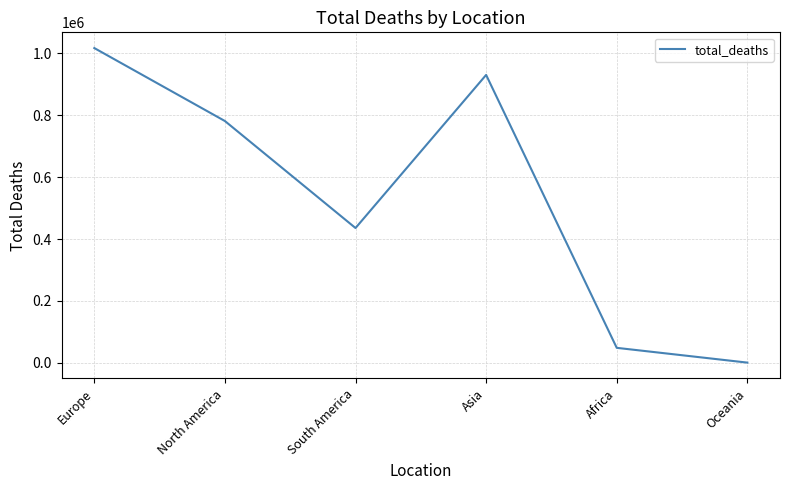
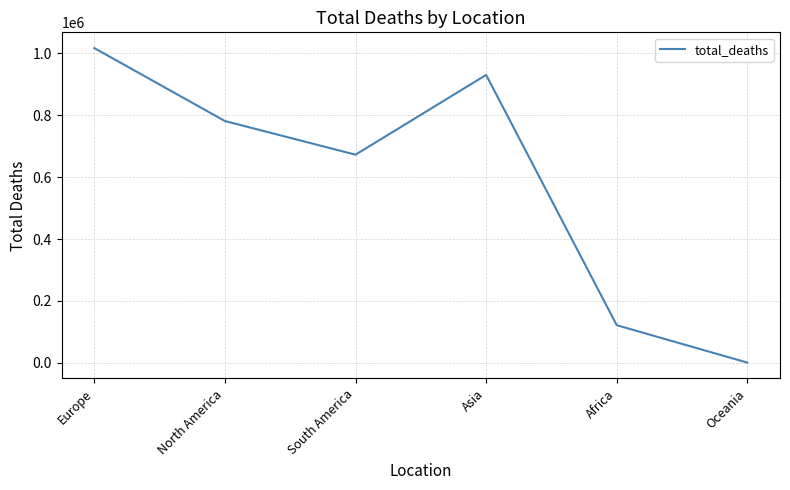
  {
    "Europe": 1020000,
    "North America": 780000,
-   "South America": 440000,
+   "South America": 670000,
    "Asia": 930000,
-   "Africa": 50000,
+   "Africa": 120000,
    "Oceania": 0
  }
